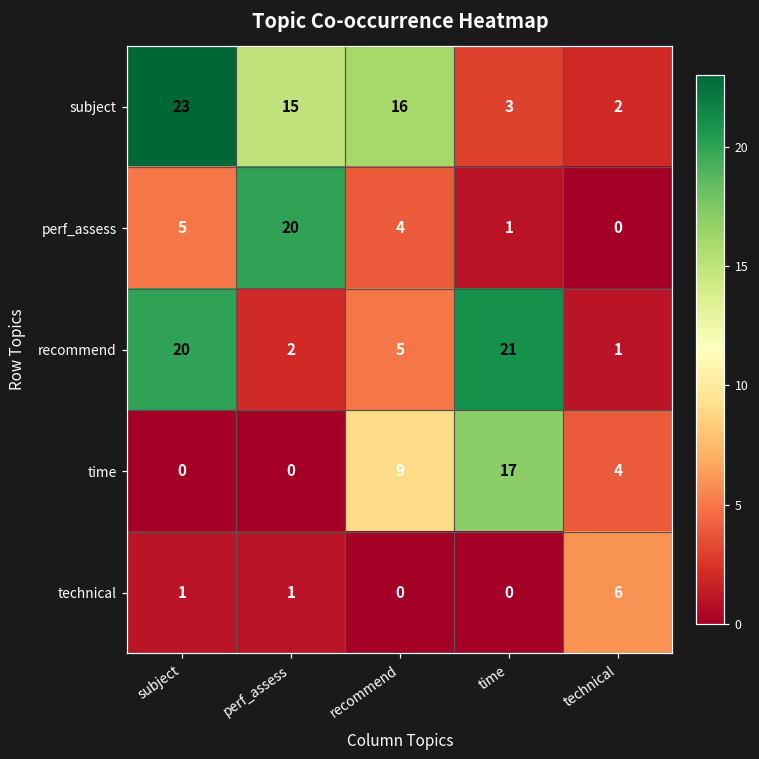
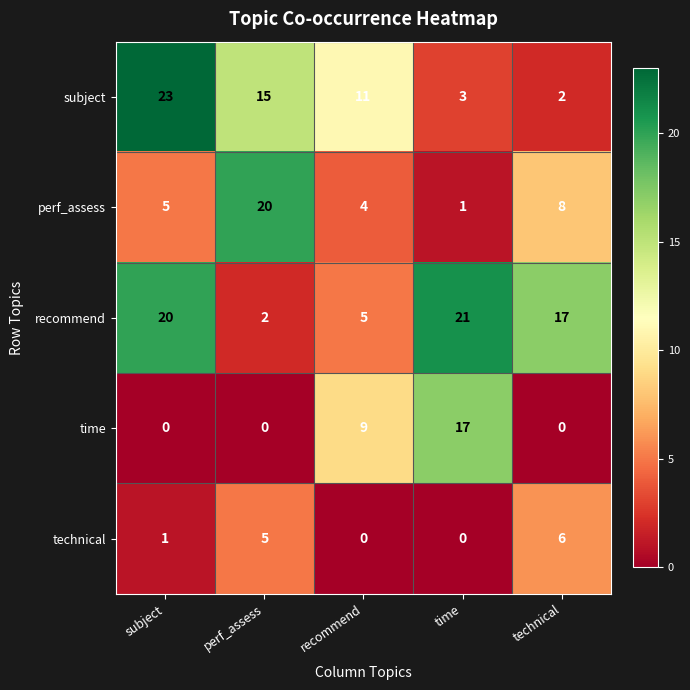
  {
    "subject": {
      "subject": 23,
      "perf_assess": 15,
-     "recommend": 16,
+     "recommend": 11,
      "time": 3,
      "technical": 2
    },
    "perf_assess": {
      "subject": 5,
      "perf_assess": 20,
      "recommend": 4,
      "time": 1,
-     "technical": 0
+     "technical": 8
    },
    "recommend": {
      "subject": 20,
      "perf_assess": 2,
      "recommend": 5,
      "time": 21,
-     "technical": 1
+     "technical": 17
    },
    "time": {
      "subject": 0,
      "perf_assess": 0,
      "recommend": 9,
      "time": 17,
-     "technical": 4
+     "technical": 0
    },
    "technical": {
      "subject": 1,
-     "perf_assess": 1,
+     "perf_assess": 5,
      "recommend": 0,
      "time": 0,
      "technical": 6
    }
  }
